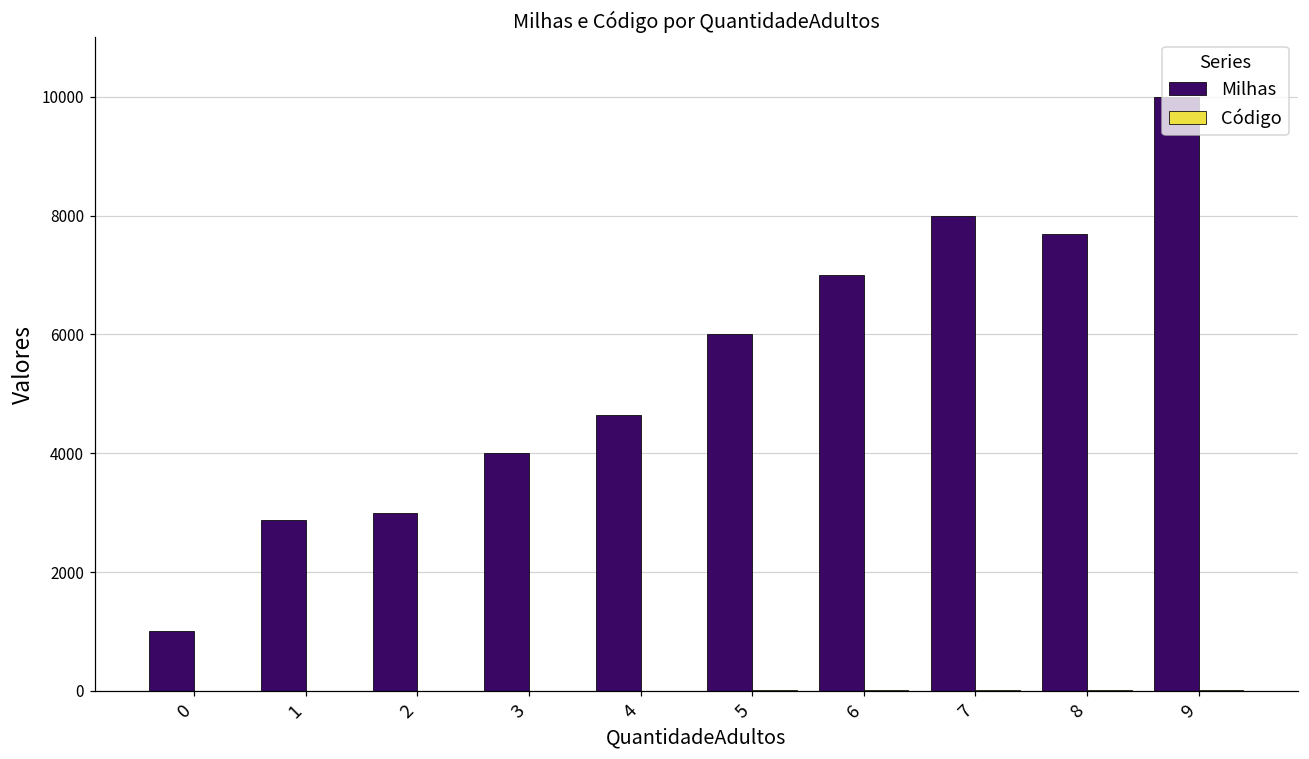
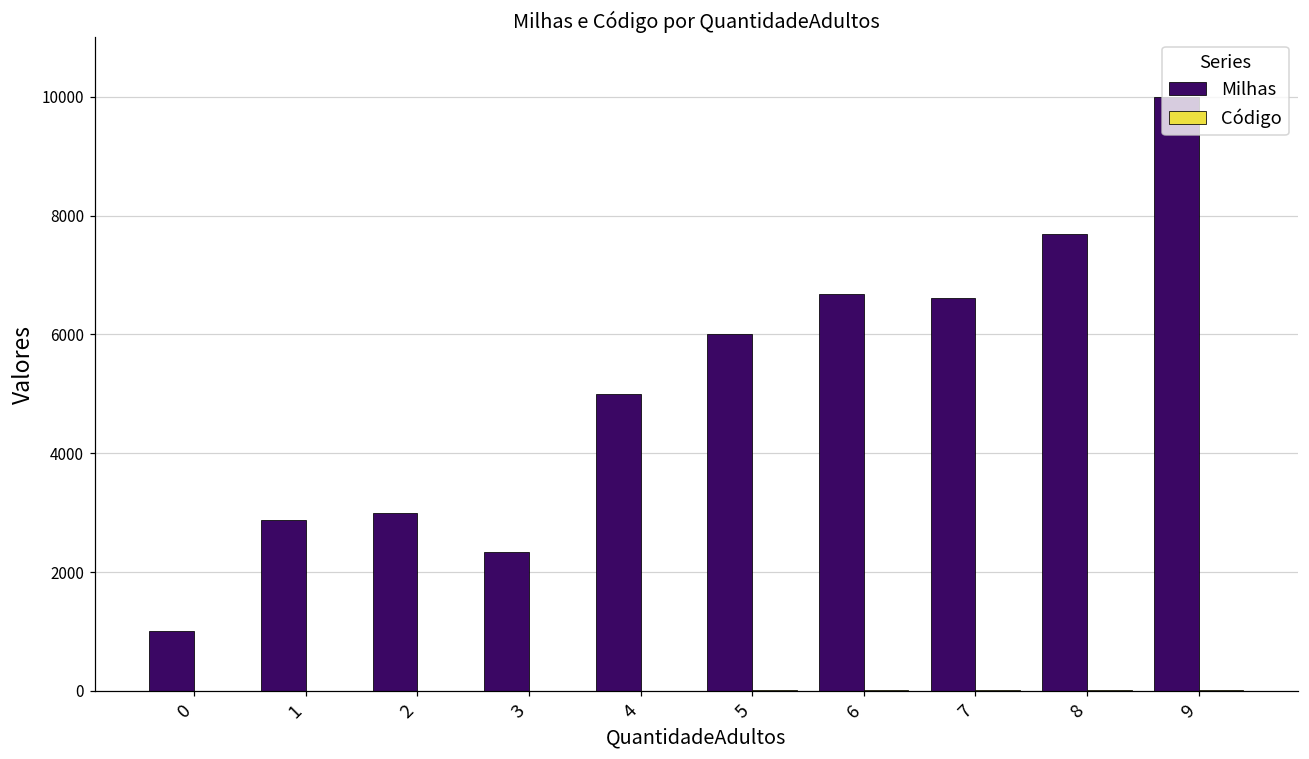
  {
    "Milhas": {
      "0": 1000,
      "1": 2900,
      "2": 3000,
-     "3": 4000,
-     "4": 4600,
+     "3": 2300,
+     "4": 5000,
      "5": 6000,
-     "6": 7000,
-     "7": 8000,
+     "6": 6700,
+     "7": 6600,
      "8": 7700
    }
  }
